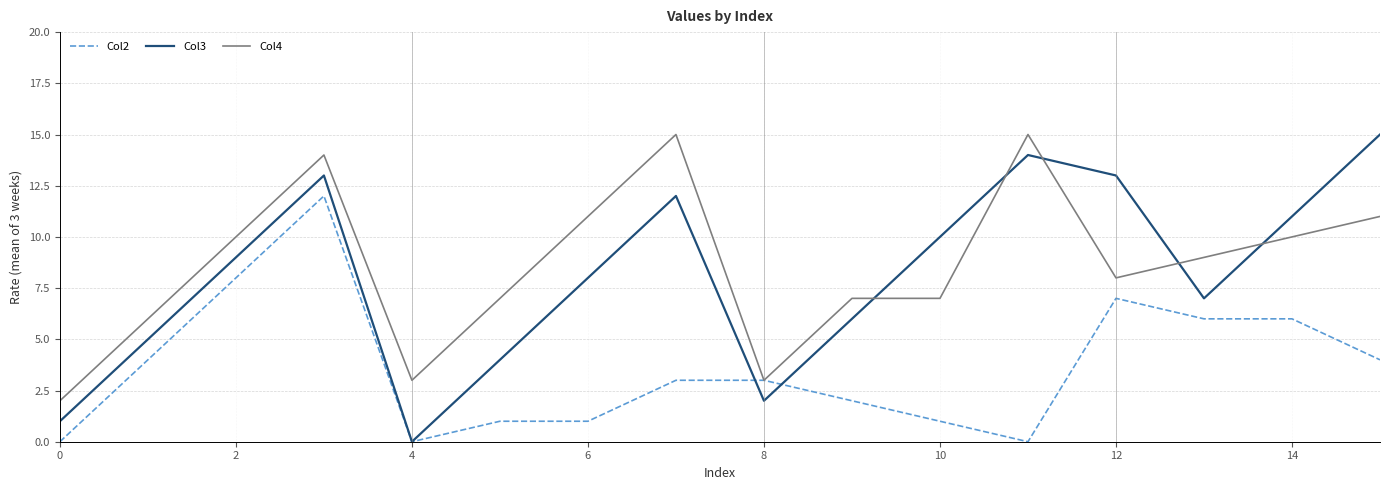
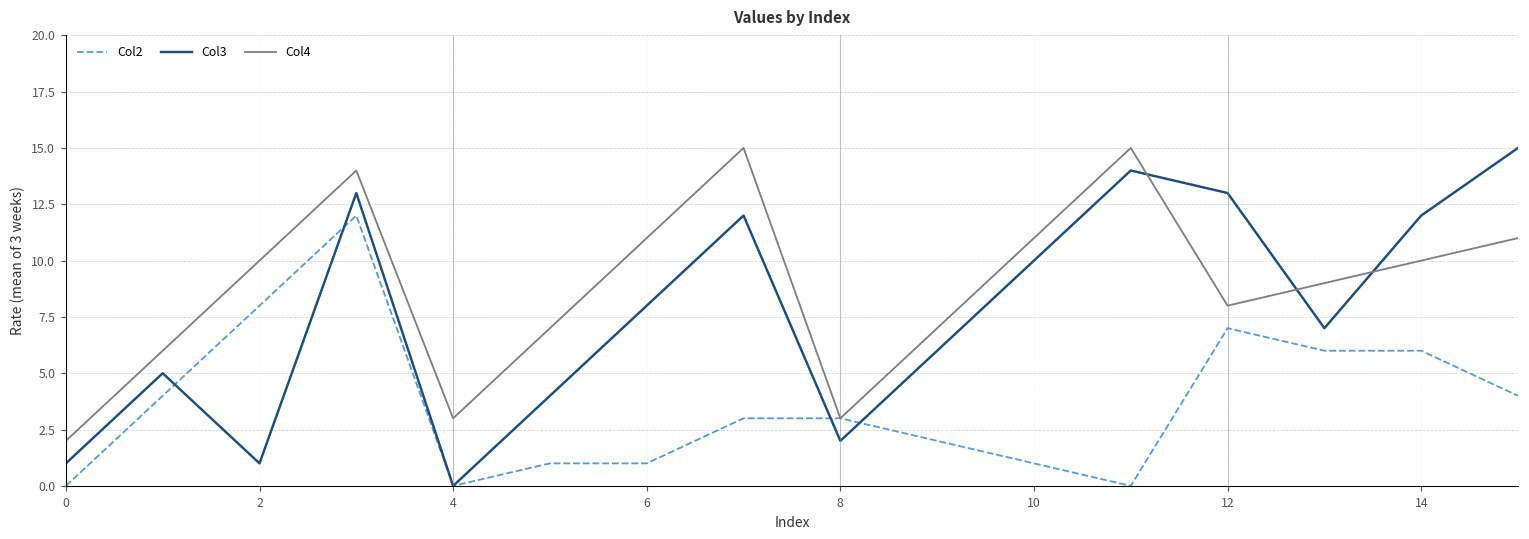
  {
    "Col2": {
      "0": 0,
      "2": 8,
      "6": 1,
      "10": 1,
      "12": 7,
      "14": 6
    },
    "Col3": {
      "0": 1,
-     "2": 9,
+     "2": 1,
      "6": 8,
      "8": 2,
      "10": 10,
      "12": 13,
-     "14": 11
+     "14": 12
    },
    "Col4": {
      "0": 2,
      "2": 10,
      "4": 3,
      "6": 11,
-     "10": 7,
+     "10": 11,
      "12": 8,
      "14": 10
    }
  }
